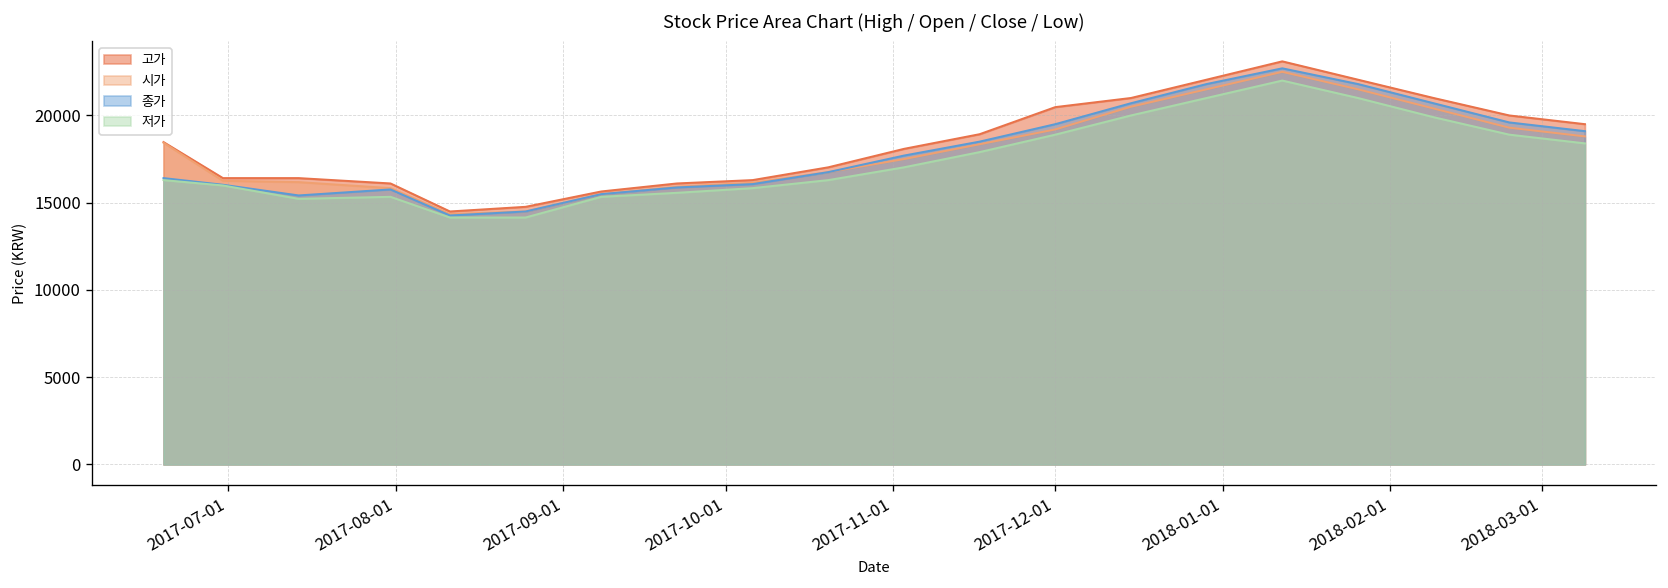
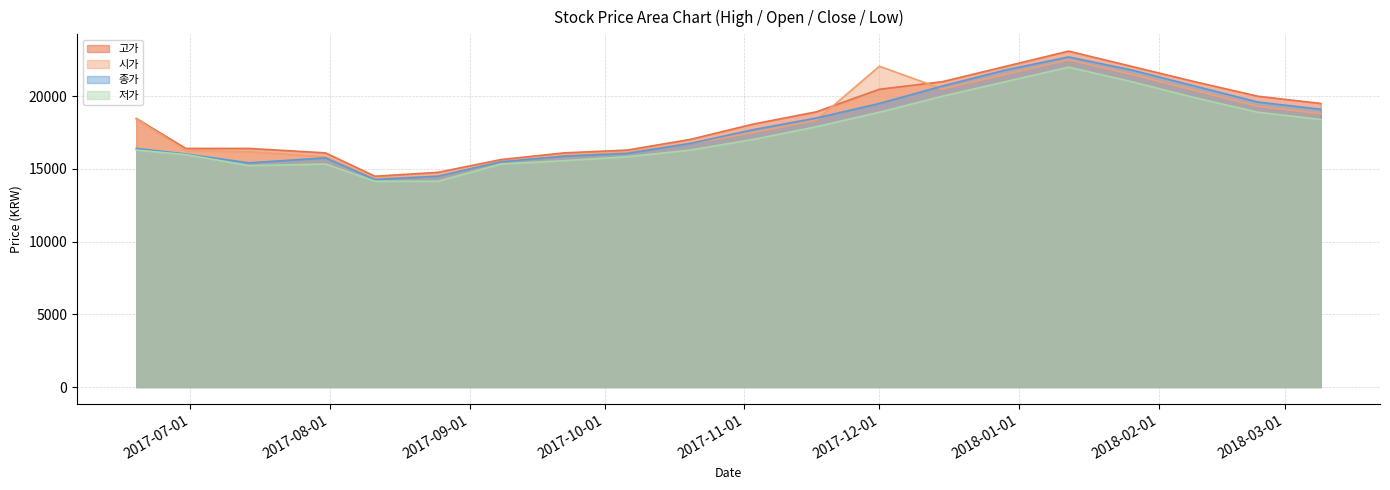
  {
    "고가": {
      "2017-12-01": 20500
    },
    "시가": {
-     "2017-12-01": 19200
+     "2017-12-01": 22100
    },
    "종가": {
      "2017-12-01": 19500
    },
    "저가": {
      "2017-12-01": 18900
    }
  }
